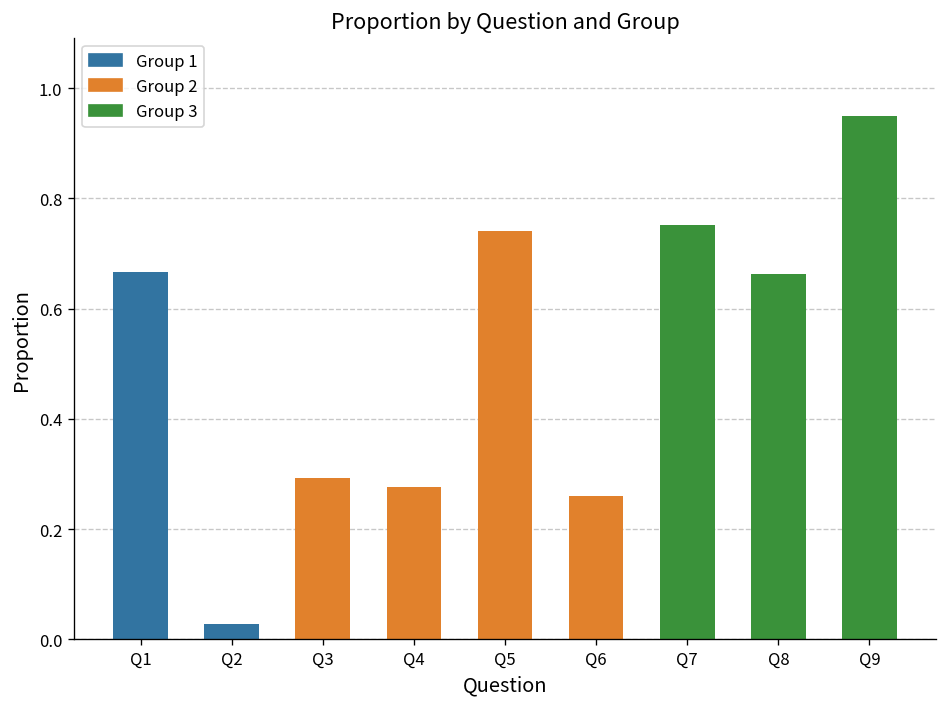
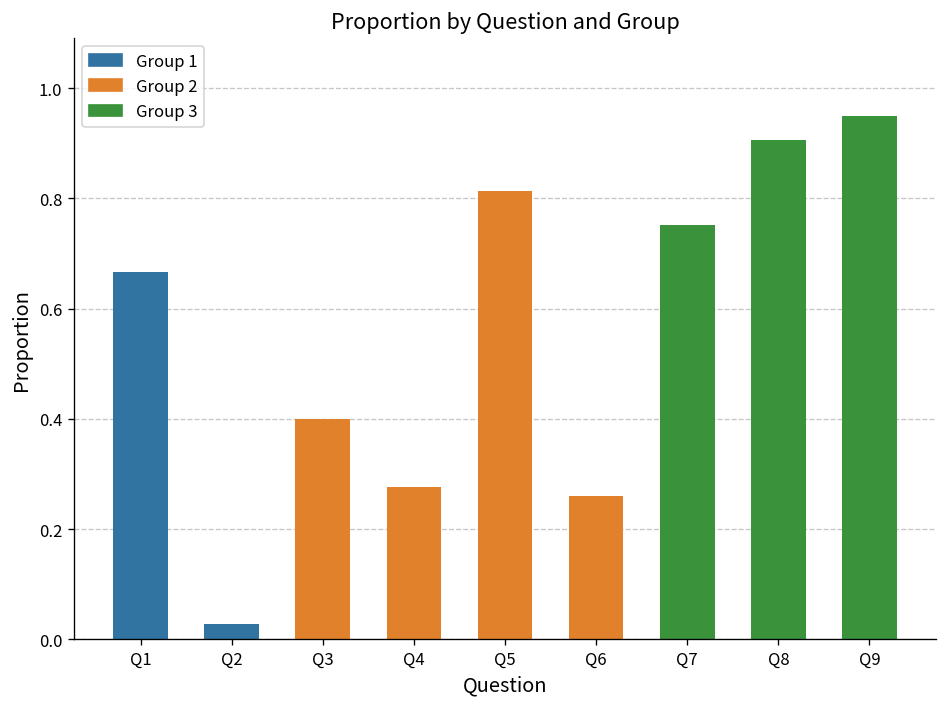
  {
    "Q1": 0.67,
    "Q2": 0.03,
-   "Q3": 0.29,
+   "Q3": 0.40,
    "Q4": 0.28,
-   "Q5": 0.74,
+   "Q5": 0.81,
    "Q6": 0.26,
    "Q7": 0.75,
-   "Q8": 0.66,
+   "Q8": 0.91,
    "Q9": 0.95
  }
